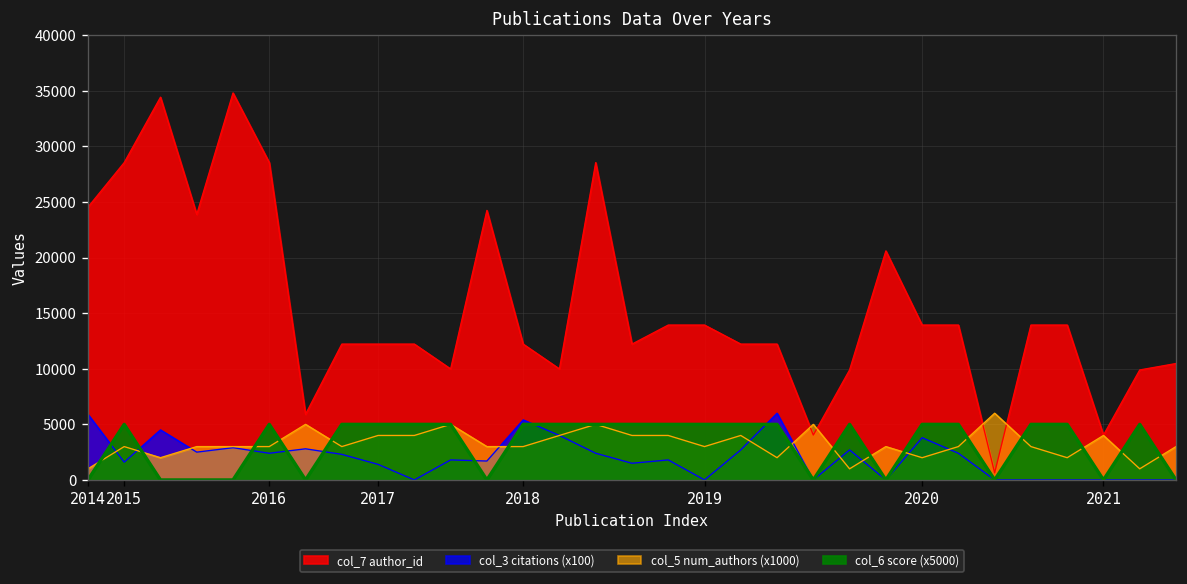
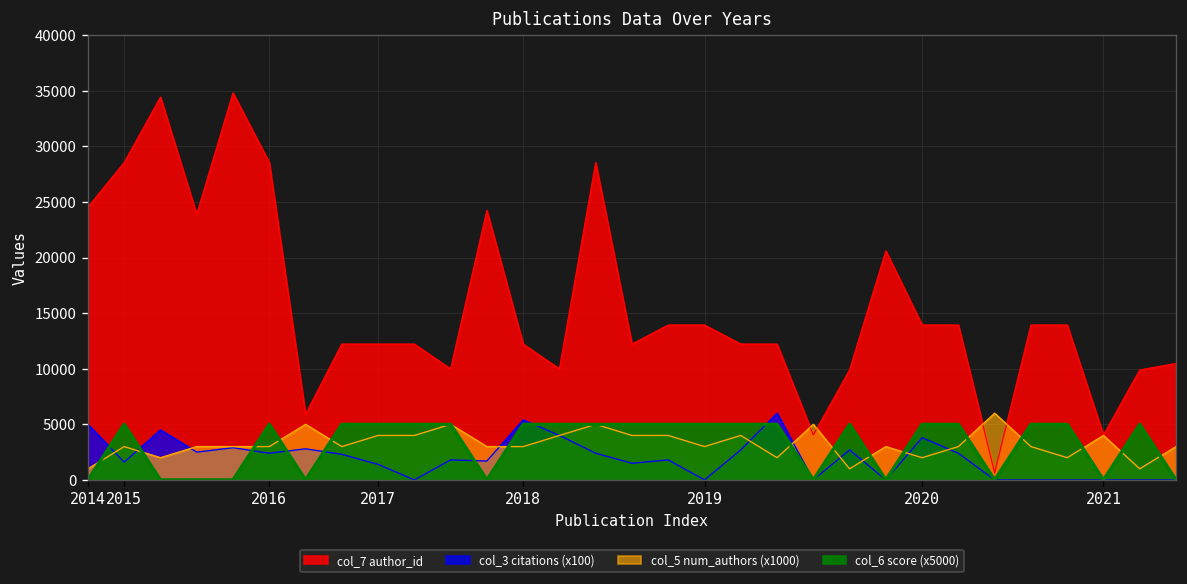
  {
    "col_7 author_id": {
      "2014": 25000
    },
    "col_3 citations (x100)": {
-     "2014": 6000
+     "2014": 5000
    },
    "col_5 num_authors (x1000)": {
      "2014": 1000
    },
    "col_6 score (x5000)": {
      "2014": 0
    }
  }
